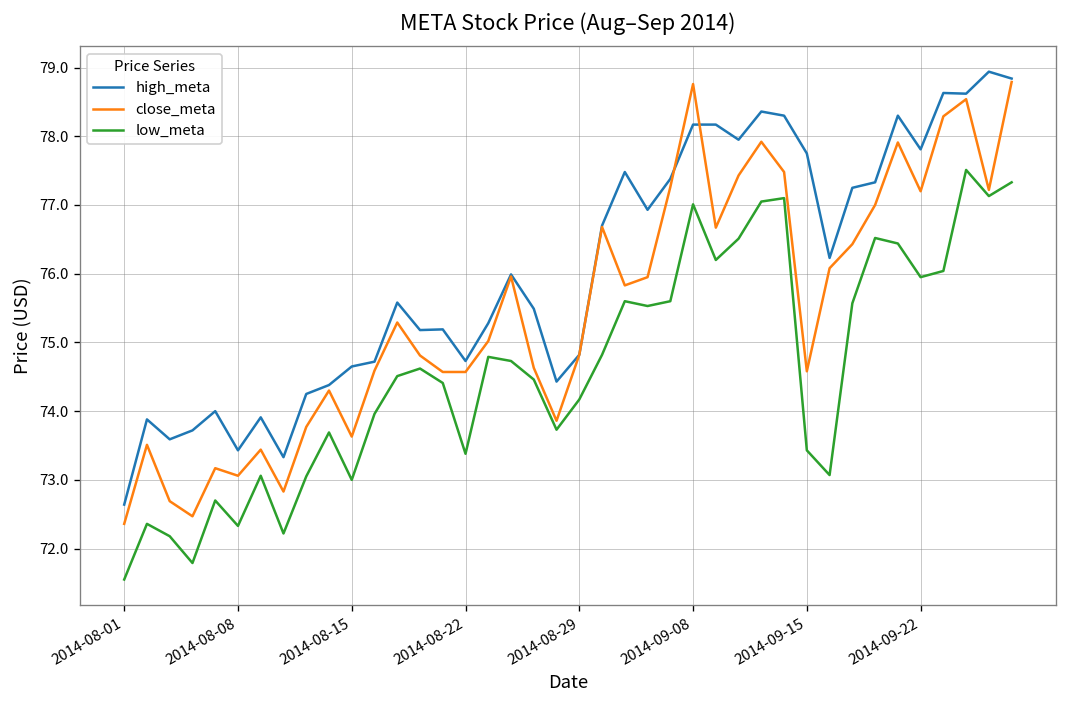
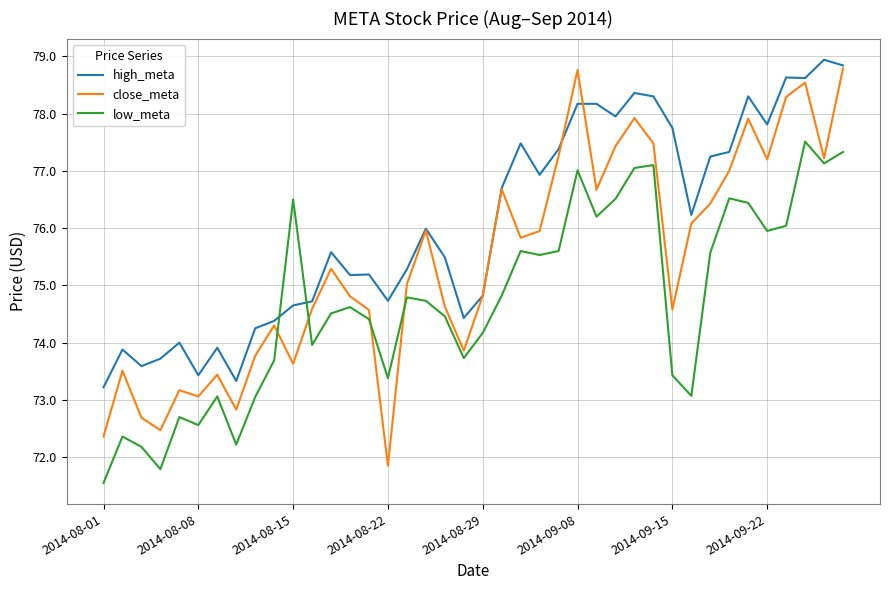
  {
    "high_meta": {
-     "2014-08-01": 72.6,
+     "2014-08-01": 73.2,
      "2014-08-08": 73.4,
      "2014-08-15": 74.7,
      "2014-08-22": 74.7,
      "2014-09-08": 78.2,
      "2014-09-15": 77.8,
      "2014-09-22": 77.8
    },
    "close_meta": {
      "2014-08-01": 72.4,
      "2014-08-08": 73.1,
      "2014-08-15": 73.6,
-     "2014-08-22": 74.6,
+     "2014-08-22": 71.9,
      "2014-09-08": 78.8,
      "2014-09-15": 74.6,
      "2014-09-22": 77.2
    },
    "low_meta": {
      "2014-08-01": 71.6,
-     "2014-08-08": 72.3,
-     "2014-08-15": 73.0,
+     "2014-08-08": 72.6,
+     "2014-08-15": 76.5,
      "2014-08-22": 73.4,
      "2014-08-29": 74.2,
      "2014-09-08": 77.0,
      "2014-09-15": 73.4,
      "2014-09-22": 76.0
    }
  }
